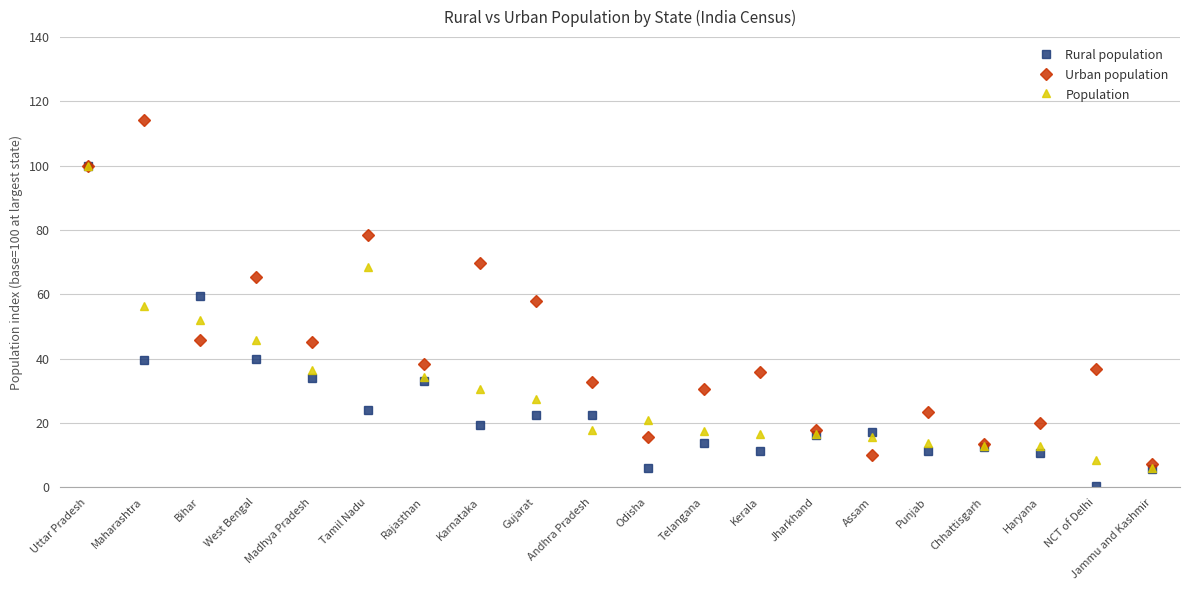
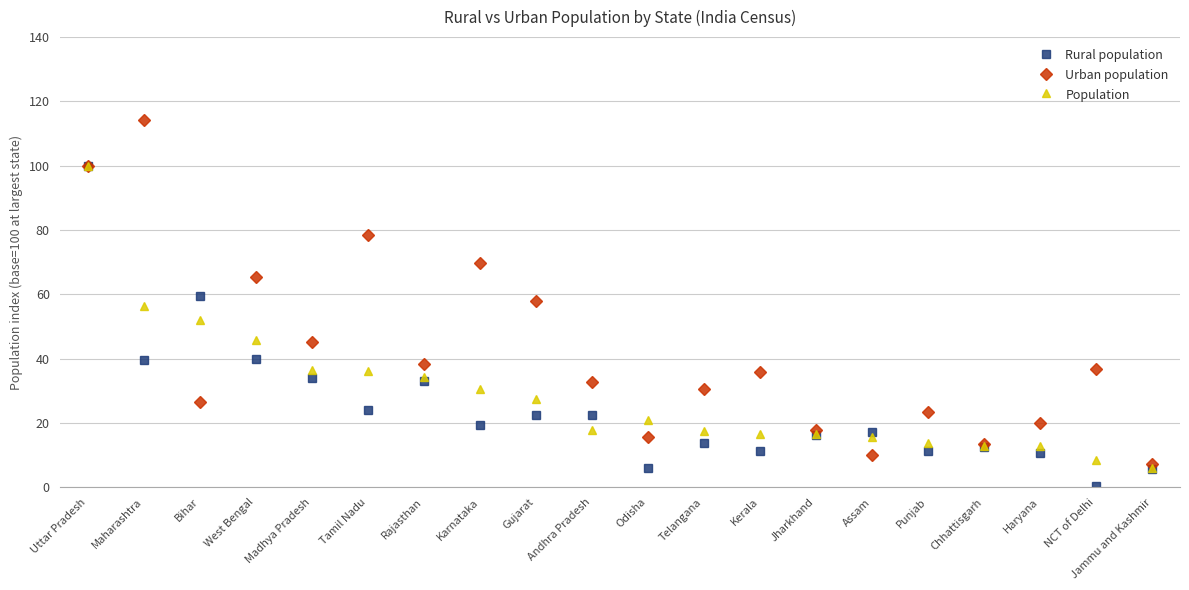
  {
    "Rural population": {
      "Maharashtra": 40,
      "Bihar": 59,
      "West Bengal": 40,
      "Madhya Pradesh": 34,
      "Tamil Nadu": 24,
      "Rajasthan": 33,
      "Karnataka": 19,
      "Gujarat": 22,
      "Andhra Pradesh": 23,
      "Odisha": 6,
      "Telangana": 14,
      "Kerala": 11,
      "Assam": 17,
      "Punjab": 11,
      "Haryana": 11,
      "NCT of Delhi": 0
    },
    "Urban population": {
      "Maharashtra": 114,
-     "Bihar": 46,
+     "Bihar": 26,
      "West Bengal": 65,
      "Madhya Pradesh": 45,
      "Tamil Nadu": 78,
      "Rajasthan": 38,
      "Karnataka": 70,
      "Gujarat": 58,
      "Andhra Pradesh": 33,
      "Odisha": 16,
      "Telangana": 31,
      "Kerala": 36,
      "Jharkhand": 18,
      "Assam": 10,
      "Punjab": 23,
      "Haryana": 20,
      "NCT of Delhi": 37,
      "Jammu and Kashmir": 7
    },
    "Population": {
      "Maharashtra": 56,
      "Bihar": 52,
      "West Bengal": 46,
      "Madhya Pradesh": 36,
-     "Tamil Nadu": 69,
+     "Tamil Nadu": 36,
      "Rajasthan": 34,
      "Karnataka": 31,
      "Gujarat": 27,
      "Andhra Pradesh": 18,
      "Odisha": 21,
      "Telangana": 18,
      "Kerala": 17,
      "Assam": 16,
      "Punjab": 14,
      "Haryana": 13,
      "NCT of Delhi": 8
    }
  }
